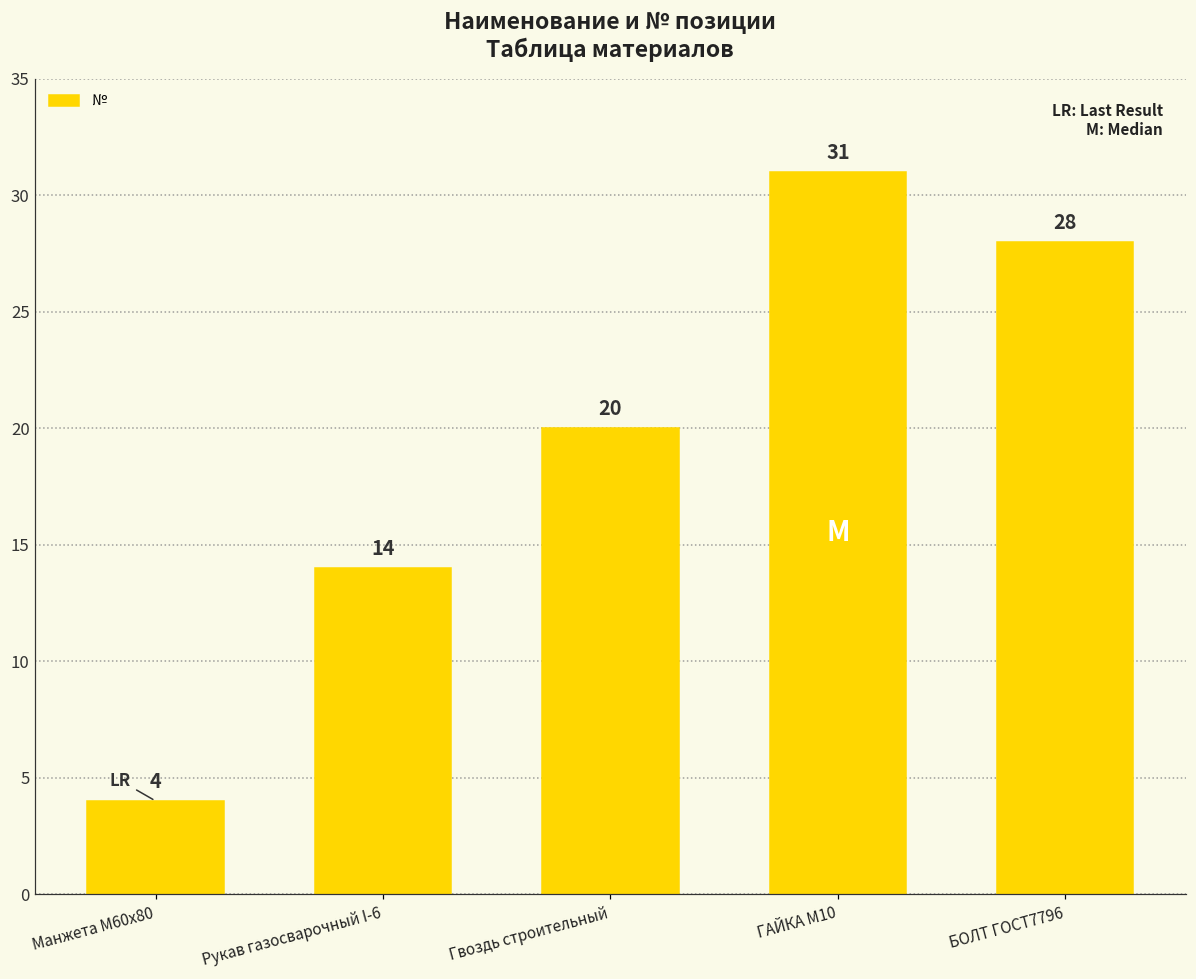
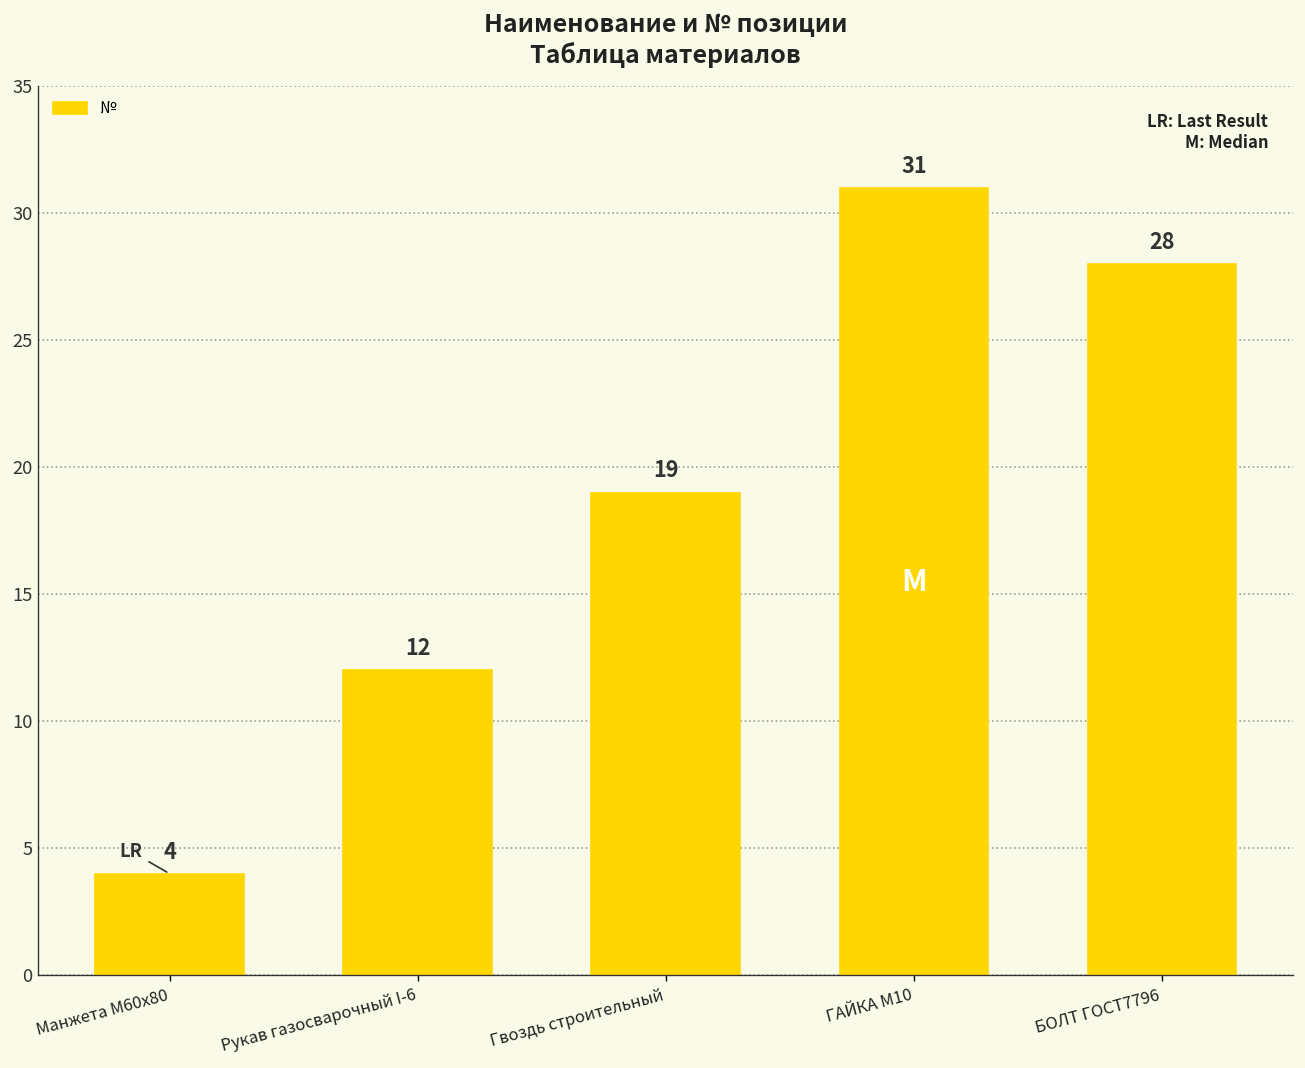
  {
-   "Рукав газосварочный I-6": 14,
-   "Гвоздь строительный": 20,
+   "Рукав газосварочный I-6": 12,
+   "Гвоздь строительный": 19,
    "ГАЙКА M10": 31,
    "БОЛТ ГОСТ7796": 28
  }
